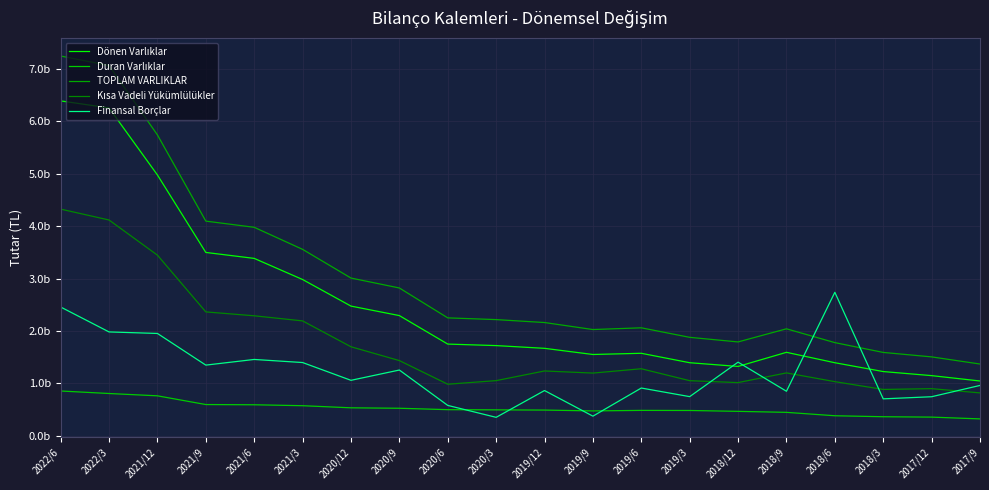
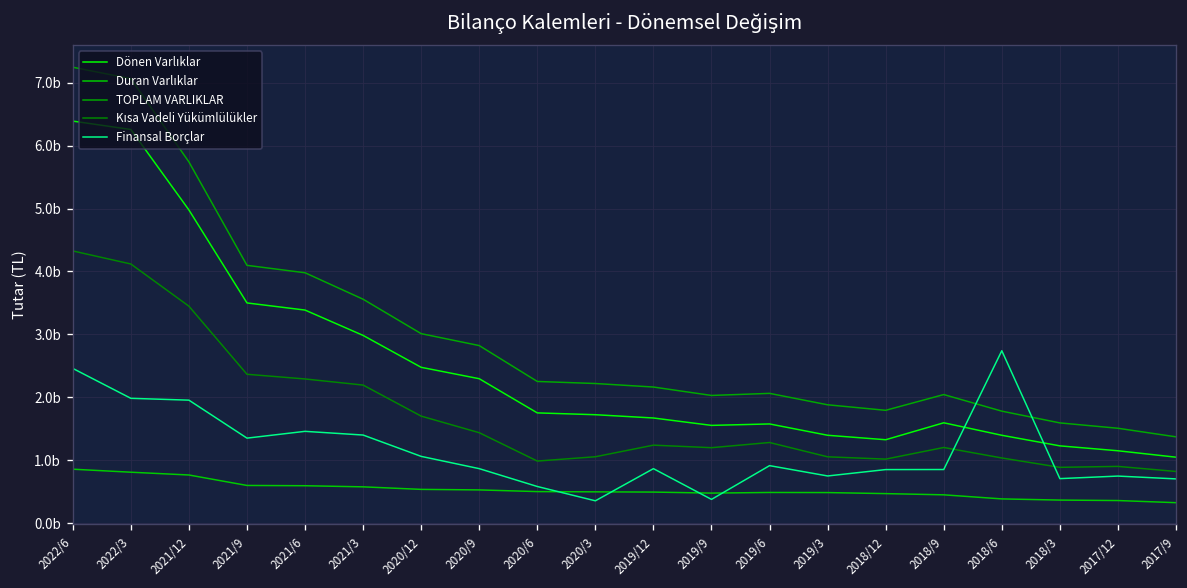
  {
    "Finansal Borçlar": {
      "2022/6": "2.5b",
      "2022/3": "2.0b",
      "2021/12": "2.0b",
      "2021/9": "1.3b",
      "2021/6": "1.5b",
      "2021/3": "1.4b",
      "2020/12": "1.1b",
-     "2020/9": "1.3b",
+     "2020/9": "0.9b",
      "2020/6": "0.6b",
      "2020/3": "0.4b",
      "2019/12": "0.9b",
      "2019/9": "0.4b",
      "2019/6": "0.9b",
      "2019/3": "0.7b",
-     "2018/12": "1.4b",
+     "2018/12": "0.8b",
      "2018/9": "0.9b",
      "2018/6": "2.7b",
      "2018/3": "0.7b",
      "2017/12": "0.7b",
-     "2017/9": "1.0b"
+     "2017/9": "0.7b"
    }
  }
